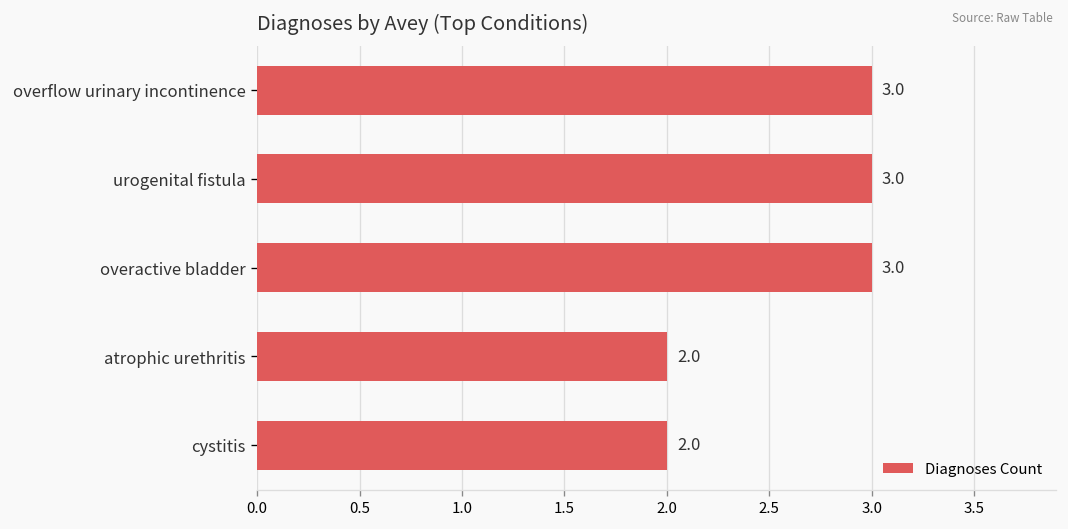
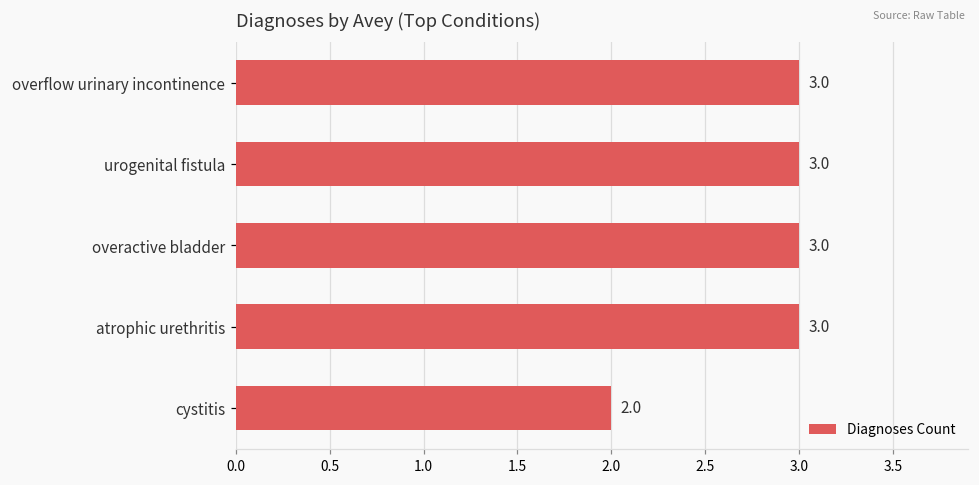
  {
    "overflow urinary incontinence": 3.0,
    "urogenital fistula": 3.0,
    "overactive bladder": 3.0,
-   "atrophic urethritis": 2.0,
+   "atrophic urethritis": 3.0,
    "cystitis": 2.0
  }
